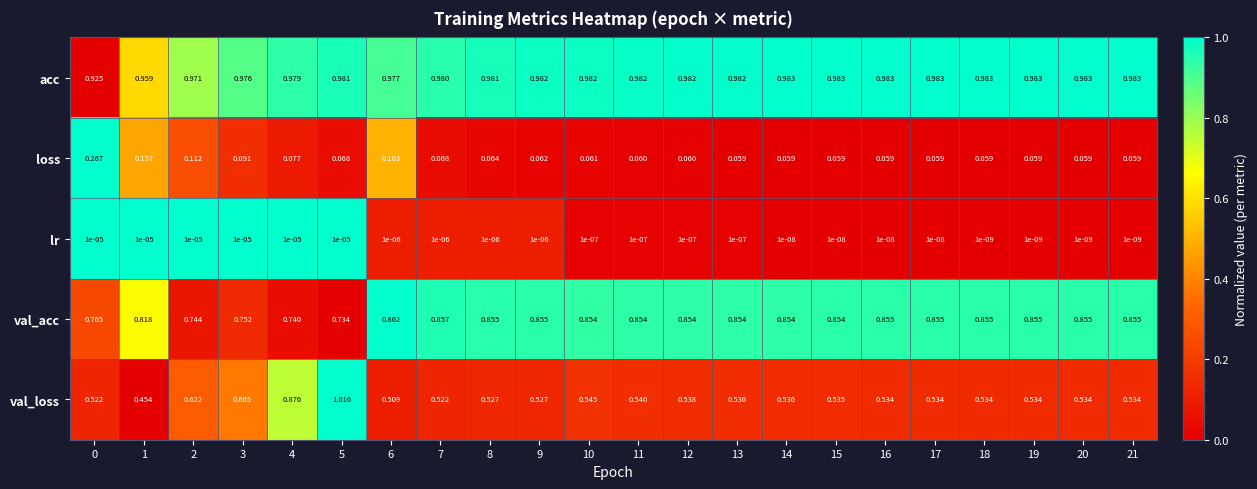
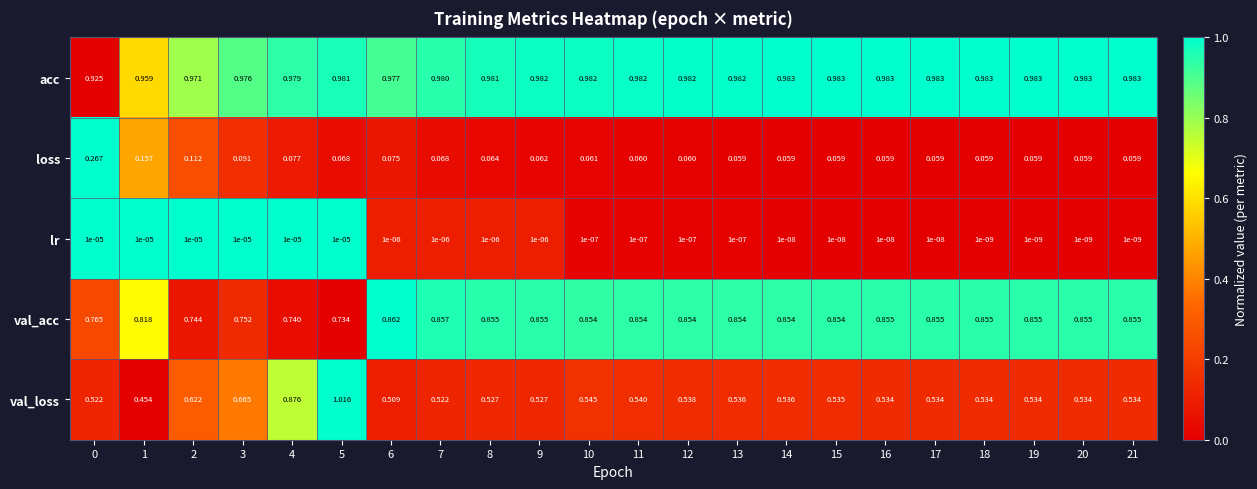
  {
    "acc": {
      "0": "0.925",
      "1": "0.959",
      "2": "0.971",
      "3": "0.976",
      "4": "0.979",
      "5": "0.981",
      "6": "0.977",
      "7": "0.980",
      "8": "0.981",
      "9": "0.982",
      "10": "0.982",
      "11": "0.982",
      "12": "0.982",
      "13": "0.982",
      "14": "0.983",
      "15": "0.983",
      "16": "0.983",
      "17": "0.983",
      "18": "0.983",
      "19": "0.983",
      "20": "0.983",
      "21": "0.983"
    },
    "loss": {
      "0": "0.267",
      "1": "0.157",
      "2": "0.112",
      "3": "0.091",
      "4": "0.077",
      "5": "0.068",
-     "6": "0.163",
+     "6": "0.075",
      "7": "0.068",
      "8": "0.064",
      "9": "0.062",
      "10": "0.061",
      "11": "0.060",
      "12": "0.060",
      "13": "0.059",
      "14": "0.059",
      "15": "0.059",
      "16": "0.059",
      "17": "0.059",
      "18": "0.059",
      "19": "0.059",
      "20": "0.059",
      "21": "0.059"
    },
    "lr": {
      "0": "1e-05",
      "1": "1e-05",
      "2": "1e-05",
      "3": "1e-05",
      "4": "1e-05",
      "5": "1e-05",
      "6": "1e-06",
      "7": "1e-06",
      "8": "1e-06",
      "9": "1e-06",
      "10": "1e-07",
      "11": "1e-07",
      "12": "1e-07",
      "13": "1e-07",
      "14": "1e-08",
      "15": "1e-08",
      "16": "1e-08",
      "17": "1e-08",
      "18": "1e-09",
      "19": "1e-09",
      "20": "1e-09",
      "21": "1e-09"
    },
    "val_acc": {
      "0": "0.765",
      "1": "0.818",
      "2": "0.744",
      "3": "0.752",
      "4": "0.740",
      "5": "0.734",
      "6": "0.862",
      "7": "0.857",
      "8": "0.855",
      "9": "0.855",
      "10": "0.854",
      "11": "0.854",
      "12": "0.854",
      "13": "0.854",
      "14": "0.854",
      "15": "0.854",
      "16": "0.855",
      "17": "0.855",
      "18": "0.855",
      "19": "0.855",
      "20": "0.855",
      "21": "0.855"
    },
    "val_loss": {
      "0": "0.522",
      "1": "0.454",
      "2": "0.622",
      "3": "0.665",
      "4": "0.876",
      "5": "1.016",
      "6": "0.509",
      "7": "0.522",
      "8": "0.527",
      "9": "0.527",
      "10": "0.545",
      "11": "0.540",
      "12": "0.538",
      "13": "0.536",
      "14": "0.536",
      "15": "0.535",
      "16": "0.534",
      "17": "0.534",
      "18": "0.534",
      "19": "0.534",
      "20": "0.534",
      "21": "0.534"
    }
  }
